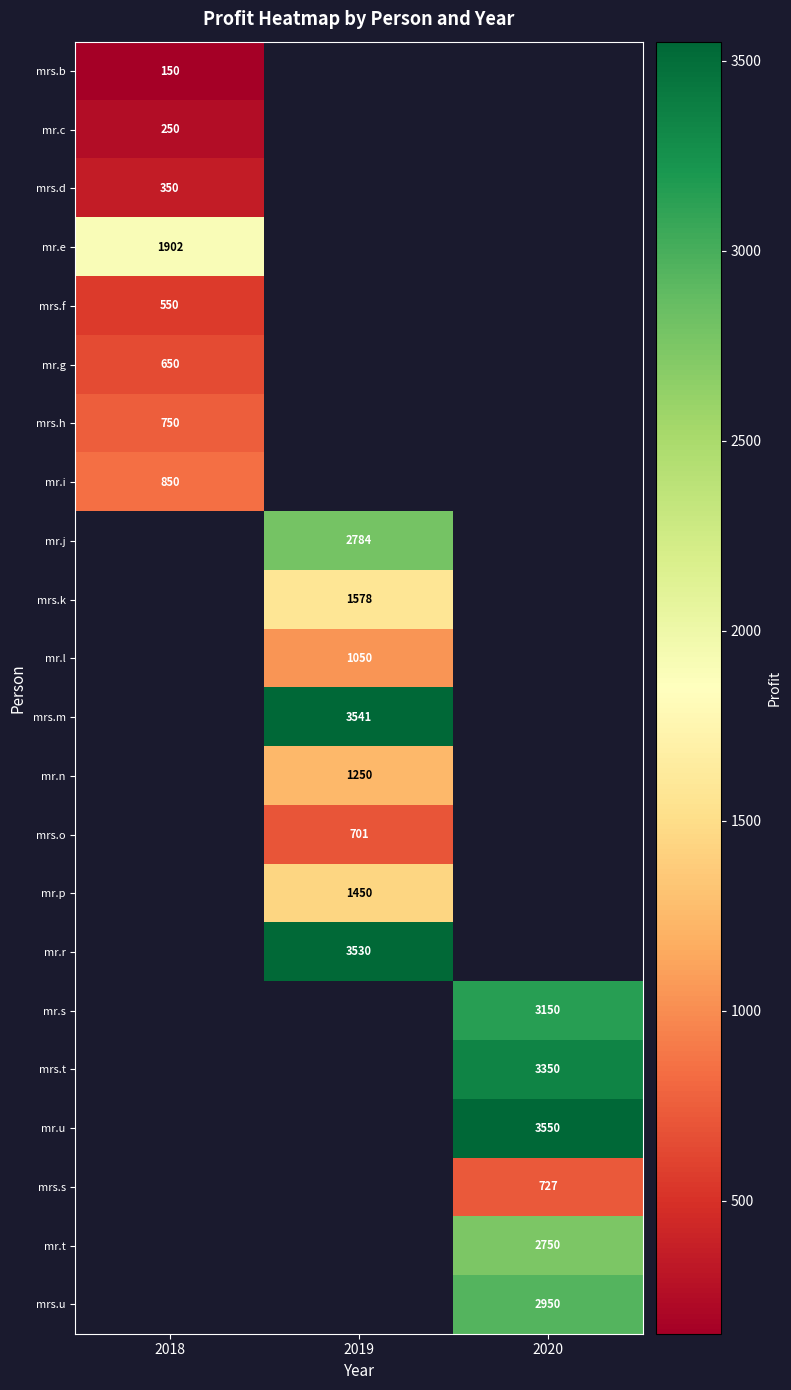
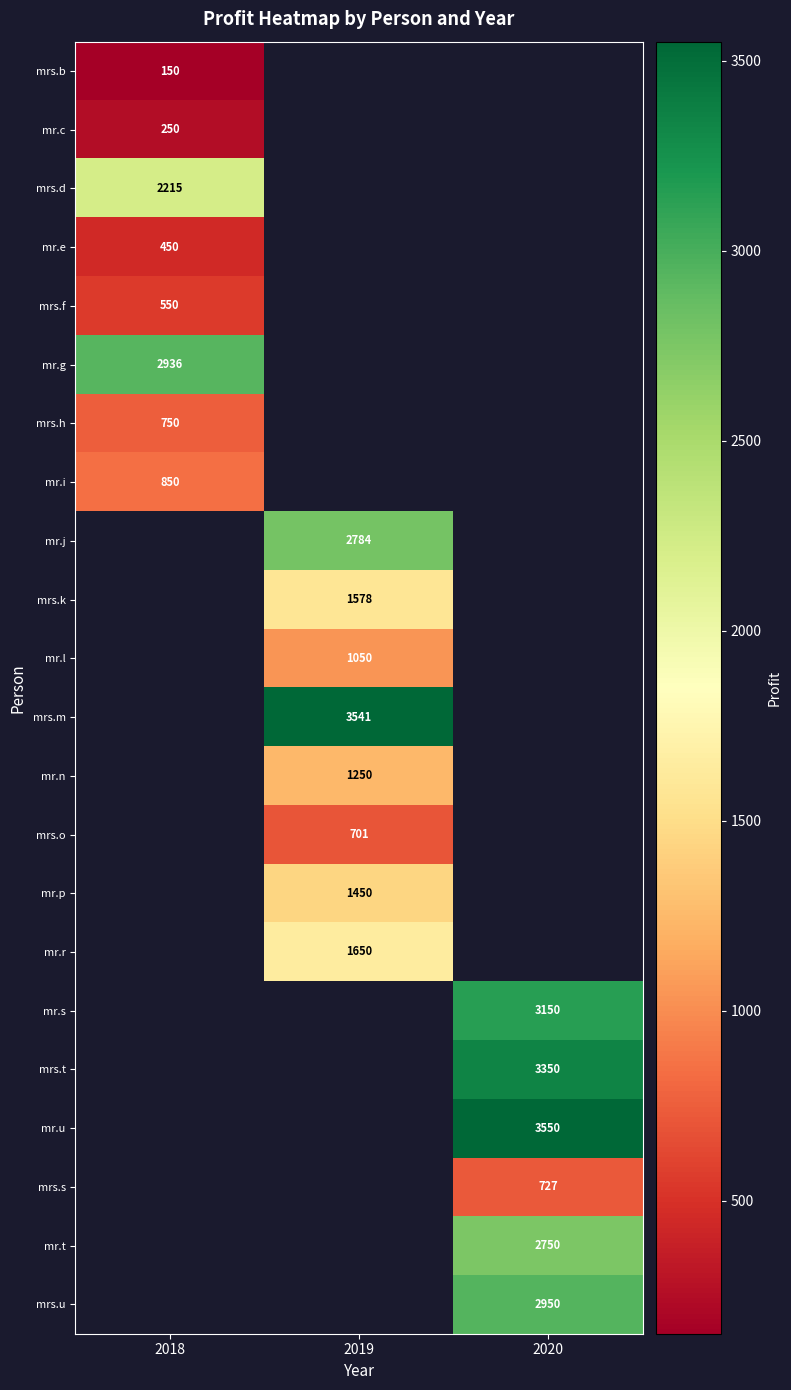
  {
    "mrs.b": {
      "2018": 150
    },
    "mr.c": {
      "2018": 250
    },
    "mrs.d": {
-     "2018": 350
+     "2018": 2215
    },
    "mr.e": {
-     "2018": 1902
+     "2018": 450
    },
    "mrs.f": {
      "2018": 550
    },
    "mr.g": {
-     "2018": 650
+     "2018": 2936
    },
    "mrs.h": {
      "2018": 750
    },
    "mr.i": {
      "2018": 850
    },
    "mr.j": {
      "2019": 2784
    },
    "mrs.k": {
      "2019": 1578
    },
    "mr.l": {
      "2019": 1050
    },
    "mrs.m": {
      "2019": 3541
    },
    "mr.n": {
      "2019": 1250
    },
    "mrs.o": {
      "2019": 701
    },
    "mr.p": {
      "2019": 1450
    },
    "mr.r": {
-     "2019": 3530
+     "2019": 1650
    },
    "mr.s": {
      "2020": 3150
    },
    "mrs.t": {
      "2020": 3350
    },
    "mr.u": {
      "2020": 3550
    },
    "mrs.s": {
      "2020": 727
    },
    "mr.t": {
      "2020": 2750
    },
    "mrs.u": {
      "2020": 2950
    }
  }
